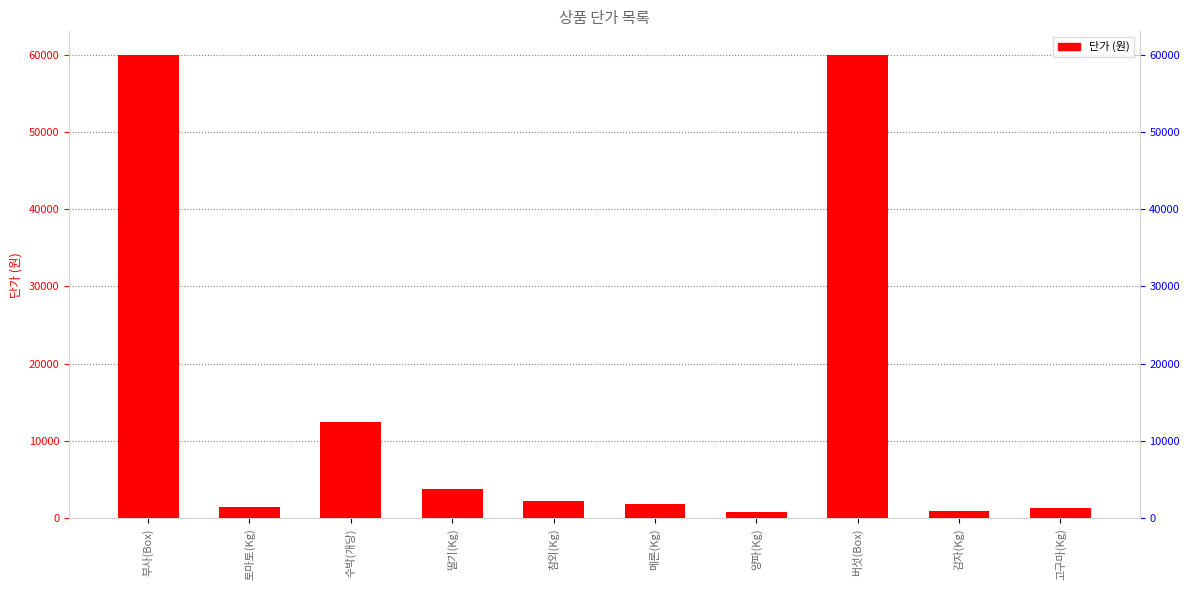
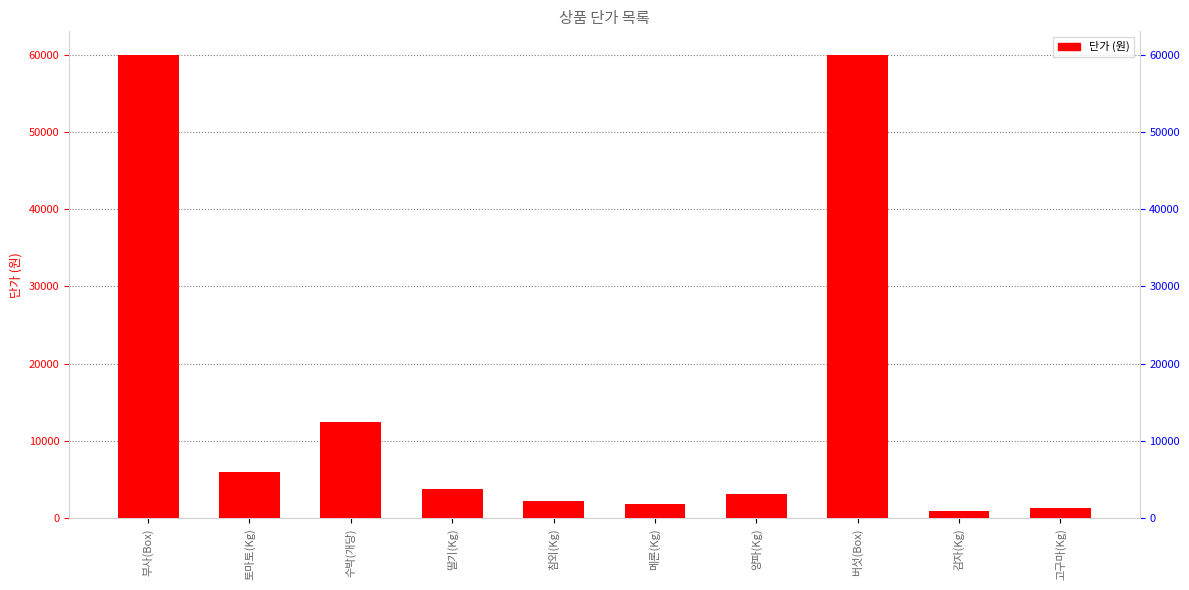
  {
    "부사(Box)": 60000,
-   "토마토(Kg)": 2000,
+   "토마토(Kg)": 6000,
    "수박(개당)": 13000,
    "딸기(Kg)": 4000,
    "참외(Kg)": 2000,
    "메론(Kg)": 2000,
-   "양파(Kg)": 1000,
+   "양파(Kg)": 3000,
    "버섯(Box)": 60000,
    "감자(Kg)": 1000,
    "고구마(Kg)": 1000
  }
